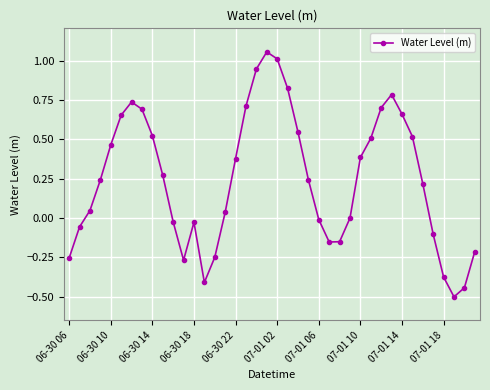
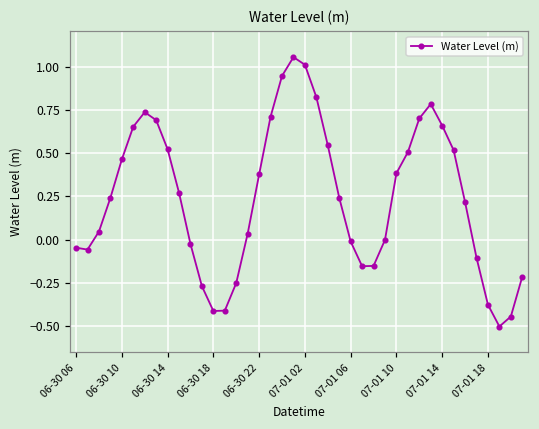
  {
-   "06-30 06": -0.26,
+   "06-30 06": -0.05,
    "06-30 10": 0.46,
    "06-30 14": 0.52,
-   "06-30 18": -0.03,
+   "06-30 18": -0.41,
    "06-30 22": 0.38,
    "07-01 02": 1.01,
    "07-01 06": -0.01,
    "07-01 10": 0.38,
    "07-01 14": 0.66,
    "07-01 18": -0.38
  }
